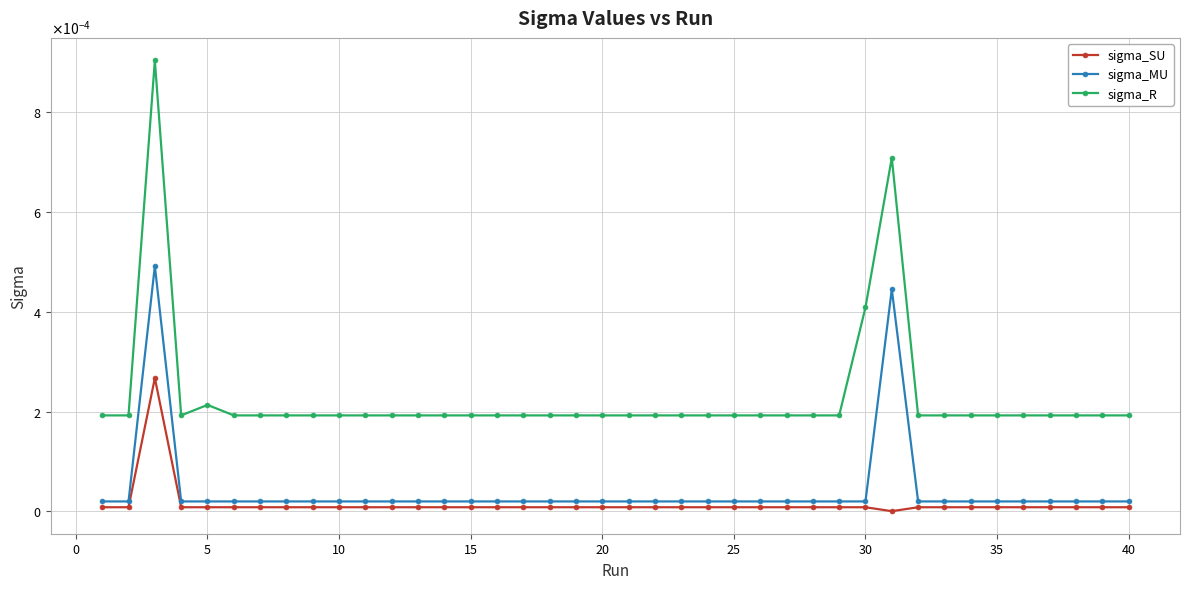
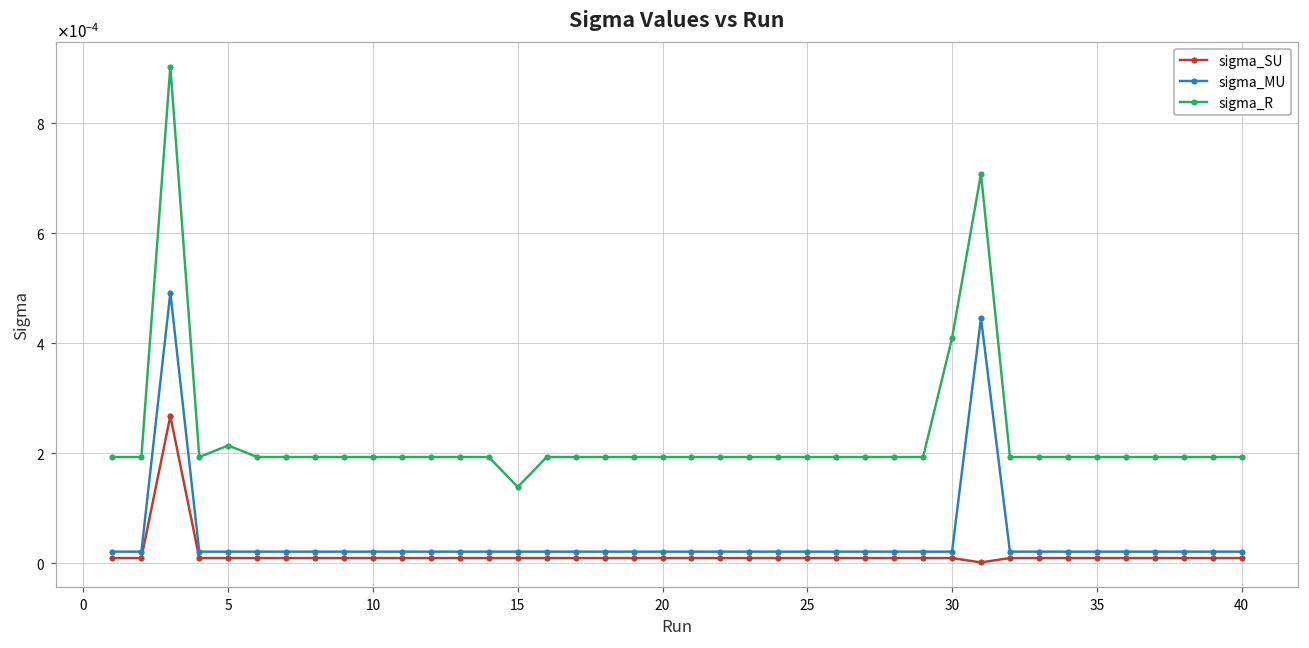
  {
    "sigma_SU": {
      "5": 0.00001,
      "10": 0.00001,
      "15": 0.00001,
      "20": 0.00001,
      "25": 0.00001,
      "30": 0.00001,
      "35": 0.00001,
      "40": 0.00001
    },
    "sigma_MU": {
      "5": 0.00002,
      "10": 0.00002,
      "15": 0.00002,
      "20": 0.00002,
      "25": 0.00002,
      "30": 0.00002,
      "35": 0.00002,
      "40": 0.00002
    },
    "sigma_R": {
      "5": 0.00021,
      "10": 0.00019,
-     "15": 0.00019,
+     "15": 0.00014,
      "20": 0.00019,
      "25": 0.00019,
      "30": 0.00041,
      "35": 0.00019,
      "40": 0.00019
    }
  }
